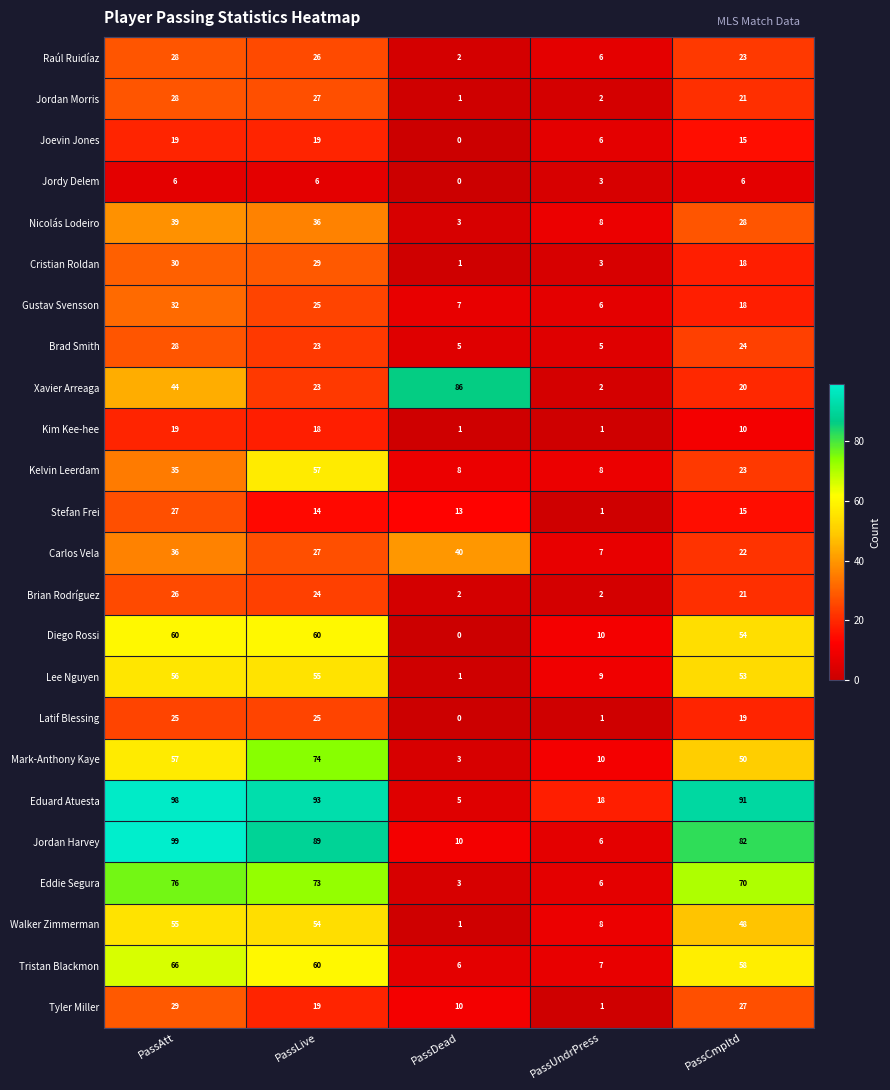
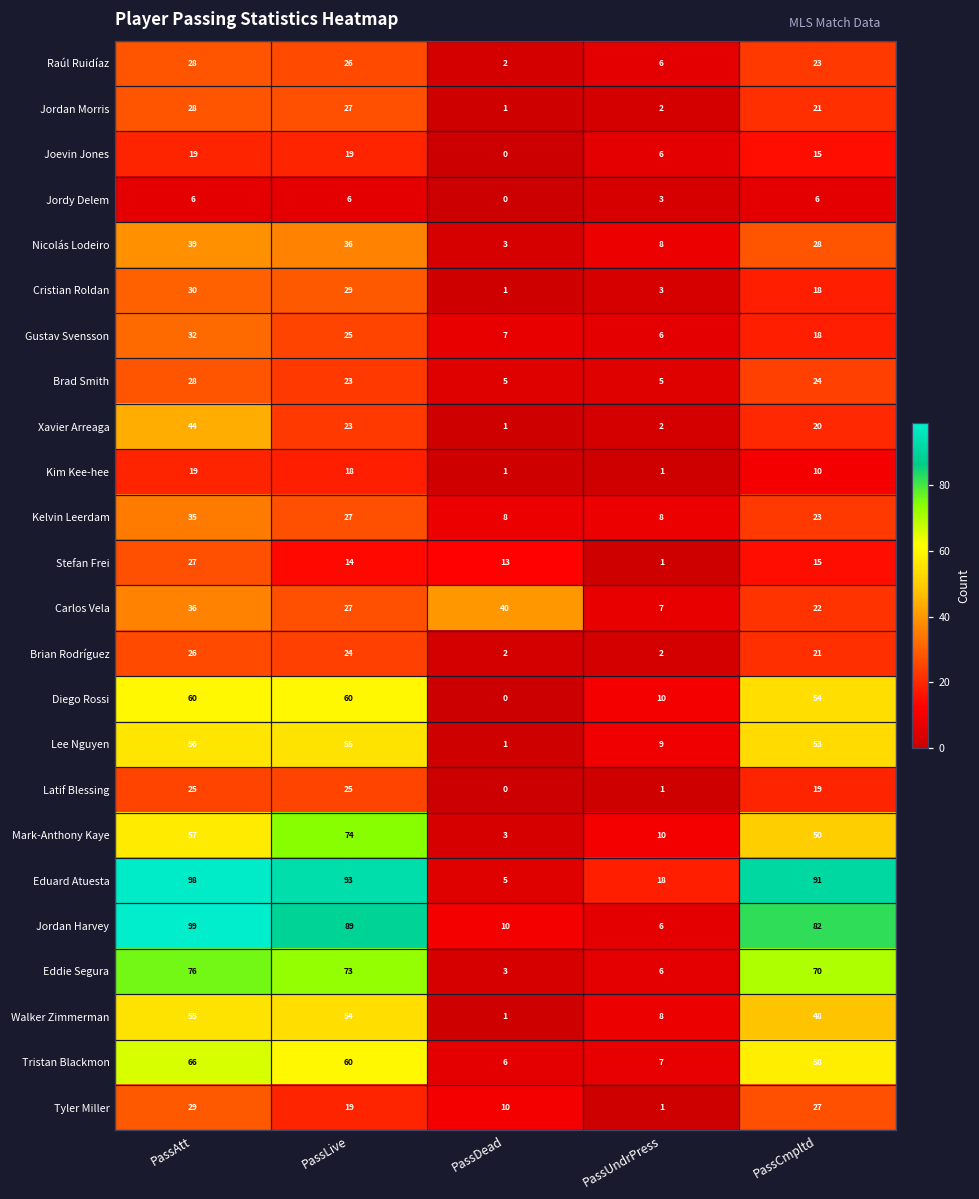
  {
    "Raúl Ruidíaz": {
      "PassAtt": 28,
      "PassLive": 26,
      "PassDead": 2,
      "PassUndrPress": 6,
      "PassCmpltd": 23
    },
    "Jordan Morris": {
      "PassAtt": 28,
      "PassLive": 27,
      "PassDead": 1,
      "PassUndrPress": 2,
      "PassCmpltd": 21
    },
    "Joevin Jones": {
      "PassAtt": 19,
      "PassLive": 19,
      "PassDead": 0,
      "PassUndrPress": 6,
      "PassCmpltd": 15
    },
    "Jordy Delem": {
      "PassAtt": 6,
      "PassLive": 6,
      "PassDead": 0,
      "PassUndrPress": 3,
      "PassCmpltd": 6
    },
    "Nicolás Lodeiro": {
      "PassAtt": 39,
      "PassLive": 36,
      "PassDead": 3,
      "PassUndrPress": 8,
      "PassCmpltd": 28
    },
    "Cristian Roldan": {
      "PassAtt": 30,
      "PassLive": 29,
      "PassDead": 1,
      "PassUndrPress": 3,
      "PassCmpltd": 18
    },
    "Gustav Svensson": {
      "PassAtt": 32,
      "PassLive": 25,
      "PassDead": 7,
      "PassUndrPress": 6,
      "PassCmpltd": 18
    },
    "Brad Smith": {
      "PassAtt": 28,
      "PassLive": 23,
      "PassDead": 5,
      "PassUndrPress": 5,
      "PassCmpltd": 24
    },
    "Xavier Arreaga": {
      "PassAtt": 44,
      "PassLive": 23,
-     "PassDead": 86,
+     "PassDead": 1,
      "PassUndrPress": 2,
      "PassCmpltd": 20
    },
    "Kim Kee-hee": {
      "PassAtt": 19,
      "PassLive": 18,
      "PassDead": 1,
      "PassUndrPress": 1,
      "PassCmpltd": 10
    },
    "Kelvin Leerdam": {
      "PassAtt": 35,
-     "PassLive": 57,
+     "PassLive": 27,
      "PassDead": 8,
      "PassUndrPress": 8,
      "PassCmpltd": 23
    },
    "Stefan Frei": {
      "PassAtt": 27,
      "PassLive": 14,
      "PassDead": 13,
      "PassUndrPress": 1,
      "PassCmpltd": 15
    },
    "Carlos Vela": {
      "PassAtt": 36,
      "PassLive": 27,
      "PassDead": 40,
      "PassUndrPress": 7,
      "PassCmpltd": 22
    },
    "Brian Rodríguez": {
      "PassAtt": 26,
      "PassLive": 24,
      "PassDead": 2,
      "PassUndrPress": 2,
      "PassCmpltd": 21
    },
    "Diego Rossi": {
      "PassAtt": 60,
      "PassLive": 60,
      "PassDead": 0,
      "PassUndrPress": 10,
      "PassCmpltd": 54
    },
    "Lee Nguyen": {
      "PassAtt": 56,
      "PassLive": 55,
      "PassDead": 1,
      "PassUndrPress": 9,
      "PassCmpltd": 53
    },
    "Latif Blessing": {
      "PassAtt": 25,
      "PassLive": 25,
      "PassDead": 0,
      "PassUndrPress": 1,
      "PassCmpltd": 19
    },
    "Mark-Anthony Kaye": {
      "PassAtt": 57,
      "PassLive": 74,
      "PassDead": 3,
      "PassUndrPress": 10,
      "PassCmpltd": 50
    },
    "Eduard Atuesta": {
      "PassAtt": 98,
      "PassLive": 93,
      "PassDead": 5,
      "PassUndrPress": 18,
      "PassCmpltd": 91
    },
    "Jordan Harvey": {
      "PassAtt": 99,
      "PassLive": 89,
      "PassDead": 10,
      "PassUndrPress": 6,
      "PassCmpltd": 82
    },
    "Eddie Segura": {
      "PassAtt": 76,
      "PassLive": 73,
      "PassDead": 3,
      "PassUndrPress": 6,
      "PassCmpltd": 70
    },
    "Walker Zimmerman": {
      "PassAtt": 55,
      "PassLive": 54,
      "PassDead": 1,
      "PassUndrPress": 8,
      "PassCmpltd": 48
    },
    "Tristan Blackmon": {
      "PassAtt": 66,
      "PassLive": 60,
      "PassDead": 6,
      "PassUndrPress": 7,
      "PassCmpltd": 58
    },
    "Tyler Miller": {
      "PassAtt": 29,
      "PassLive": 19,
      "PassDead": 10,
      "PassUndrPress": 1,
      "PassCmpltd": 27
    }
  }
